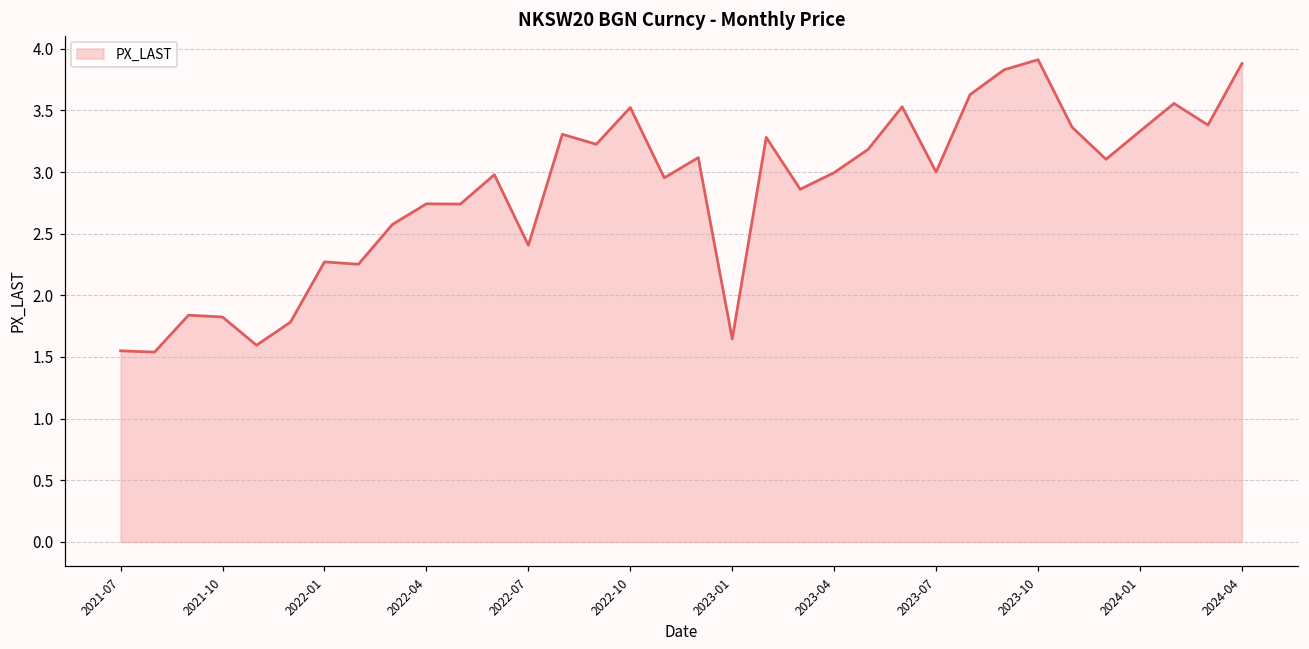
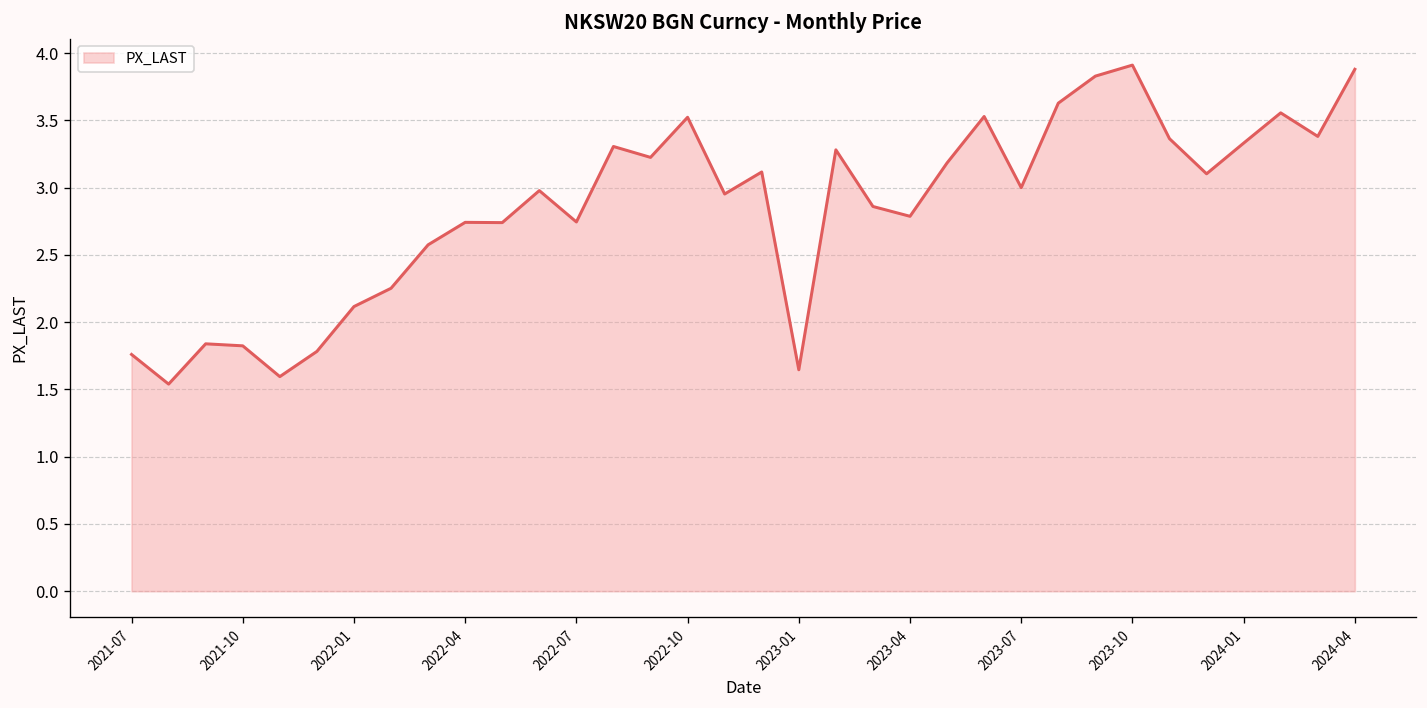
  {
-   "2021-07": 1.55,
+   "2021-07": 1.76,
    "2021-10": 1.82,
-   "2022-01": 2.27,
+   "2022-01": 2.12,
    "2022-04": 2.74,
-   "2022-07": 2.41,
+   "2022-07": 2.75,
    "2022-10": 3.52,
    "2023-01": 1.65,
-   "2023-04": 3.00,
+   "2023-04": 2.79,
    "2023-07": 3.00,
    "2023-10": 3.91,
    "2024-01": 3.33,
    "2024-04": 3.88
  }
